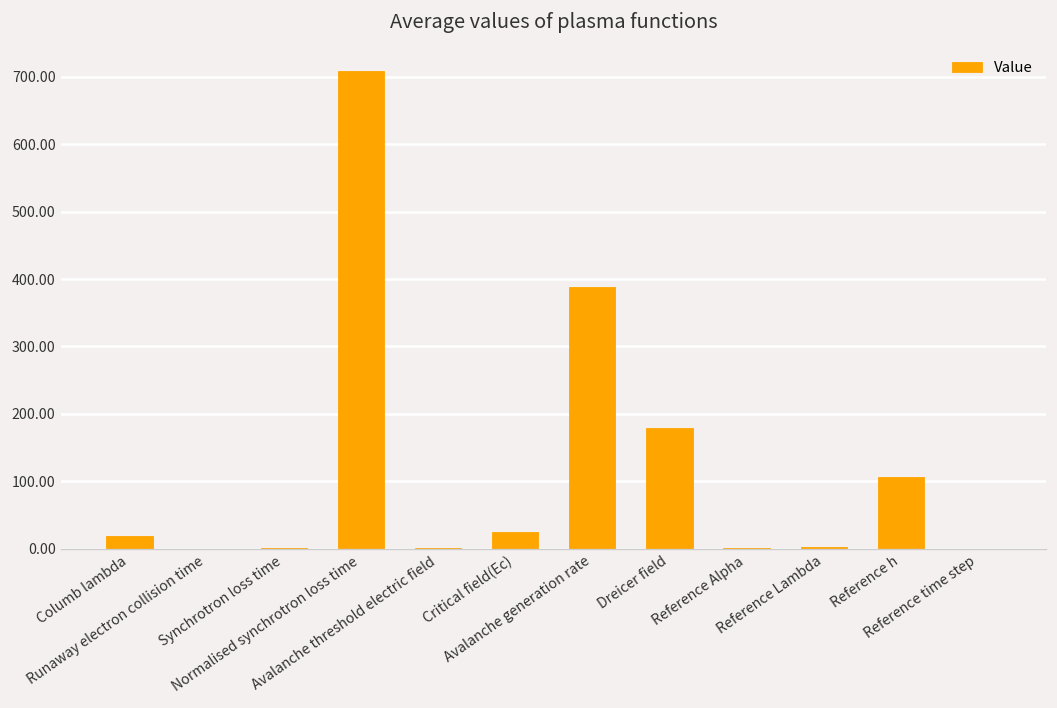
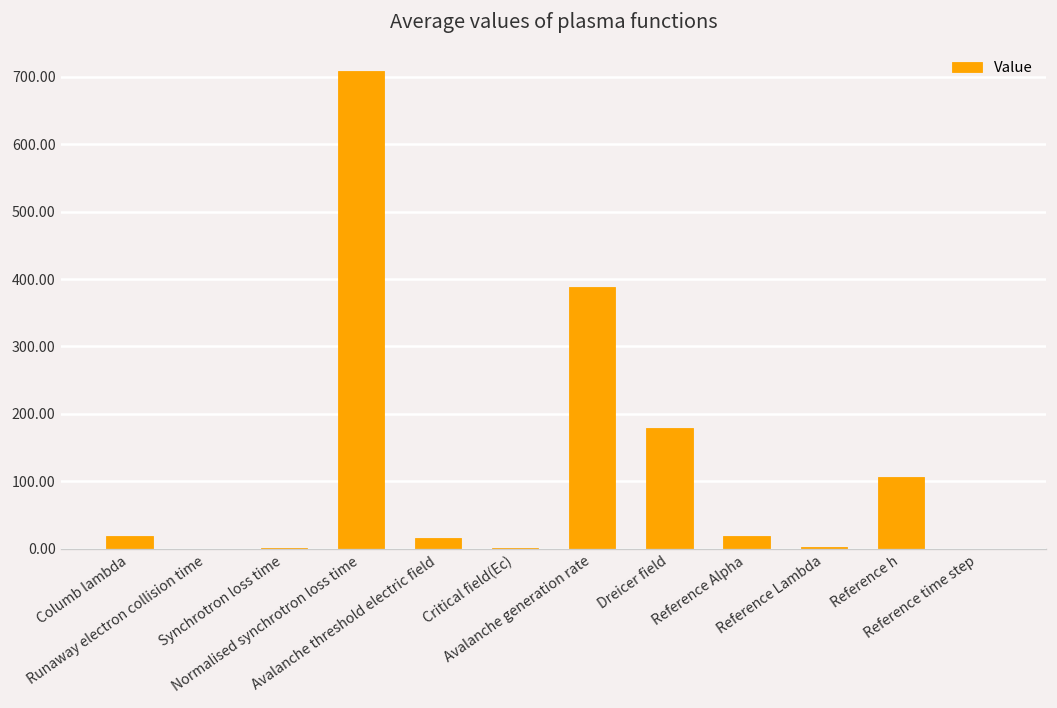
  {
    "Columb lambda": 20,
    "Normalised synchrotron loss time": 710,
-   "Avalanche threshold electric field": 0,
-   "Critical field(Ec)": 20,
+   "Avalanche threshold electric field": 20,
+   "Critical field(Ec)": 0,
    "Avalanche generation rate": 390,
    "Dreicer field": 180,
-   "Reference Alpha": 0,
+   "Reference Alpha": 20,
    "Reference h": 110
  }
